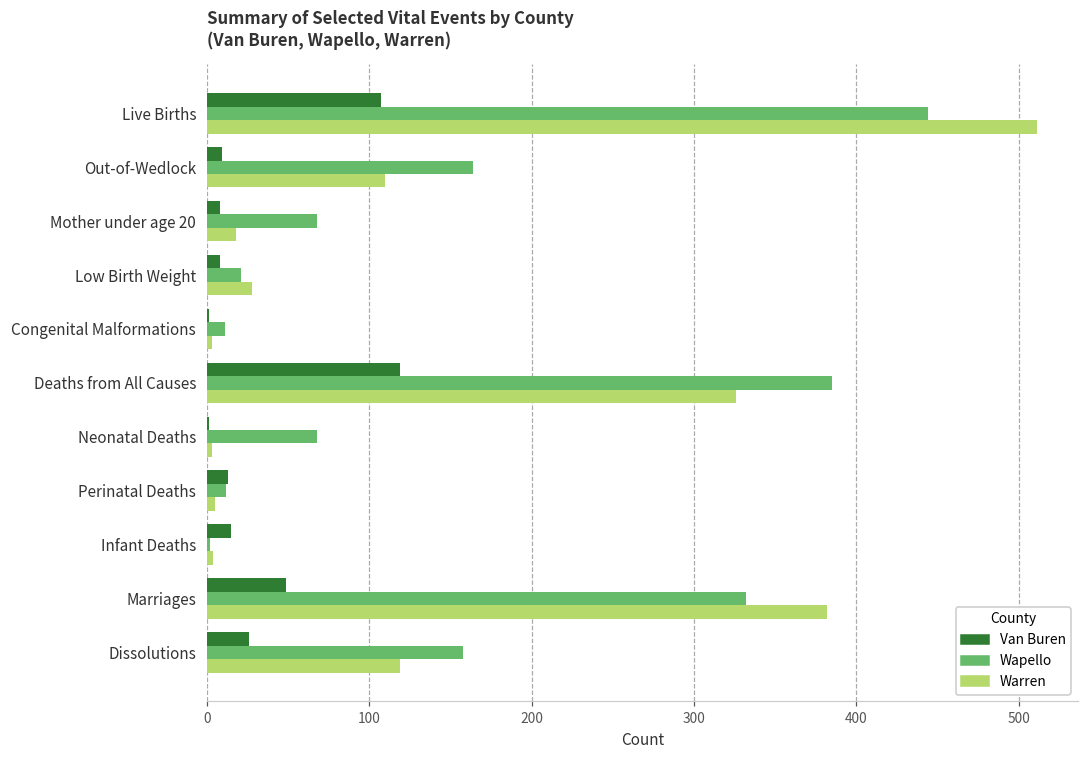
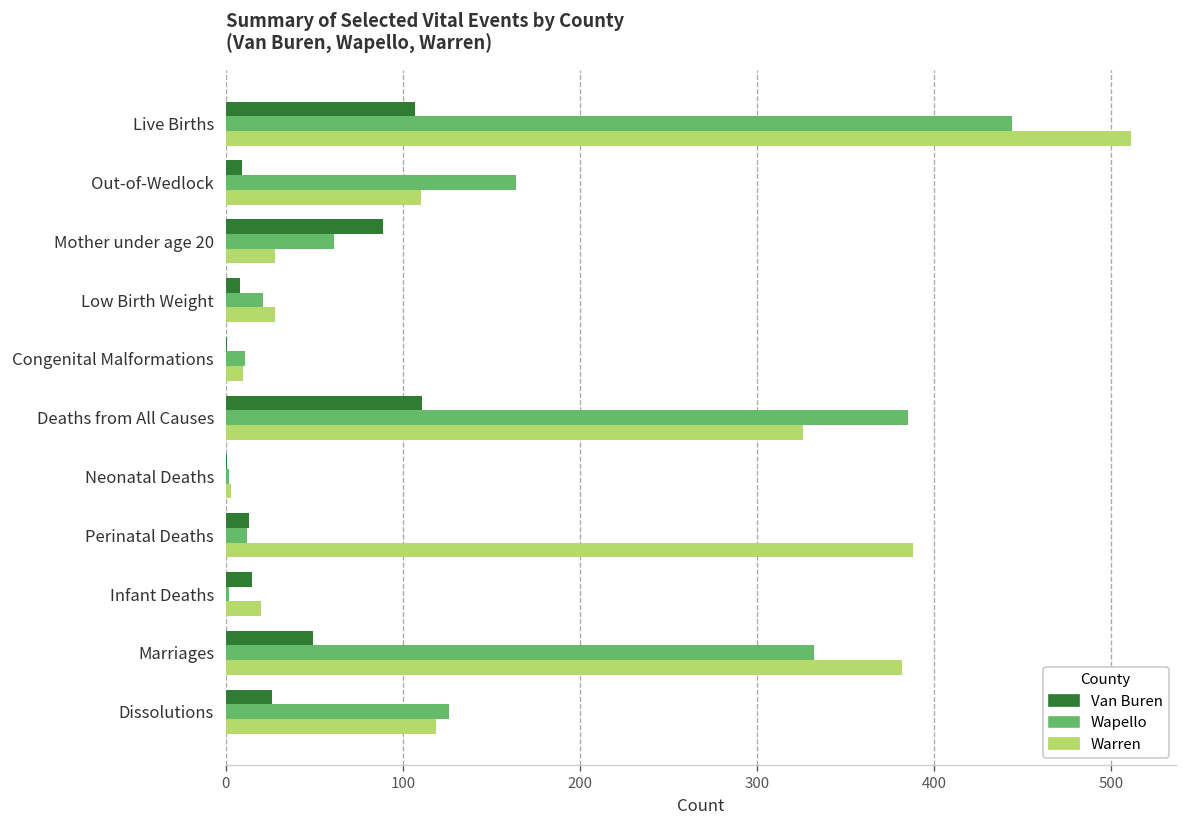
  {
    "Van Buren": {
      "Live Births": 107,
      "Out-of-Wedlock": 9,
-     "Mother under age 20": 8,
+     "Mother under age 20": 89,
      "Low Birth Weight": 8,
-     "Deaths from All Causes": 119,
+     "Deaths from All Causes": 111,
      "Perinatal Deaths": 13,
      "Infant Deaths": 15,
      "Marriages": 49,
      "Dissolutions": 26
    },
    "Wapello": {
      "Live Births": 444,
      "Out-of-Wedlock": 164,
-     "Mother under age 20": 68,
+     "Mother under age 20": 61,
      "Low Birth Weight": 21,
      "Congenital Malformations": 11,
      "Deaths from All Causes": 385,
-     "Neonatal Deaths": 68,
+     "Neonatal Deaths": 2,
      "Perinatal Deaths": 12,
      "Infant Deaths": 2,
      "Marriages": 332,
-     "Dissolutions": 158
+     "Dissolutions": 126
    },
    "Warren": {
      "Live Births": 511,
      "Out-of-Wedlock": 110,
-     "Mother under age 20": 18,
+     "Mother under age 20": 28,
      "Low Birth Weight": 28,
-     "Congenital Malformations": 3,
+     "Congenital Malformations": 10,
      "Deaths from All Causes": 326,
      "Neonatal Deaths": 3,
-     "Perinatal Deaths": 5,
-     "Infant Deaths": 4,
+     "Perinatal Deaths": 388,
+     "Infant Deaths": 20,
      "Marriages": 382,
      "Dissolutions": 119
    }
  }
